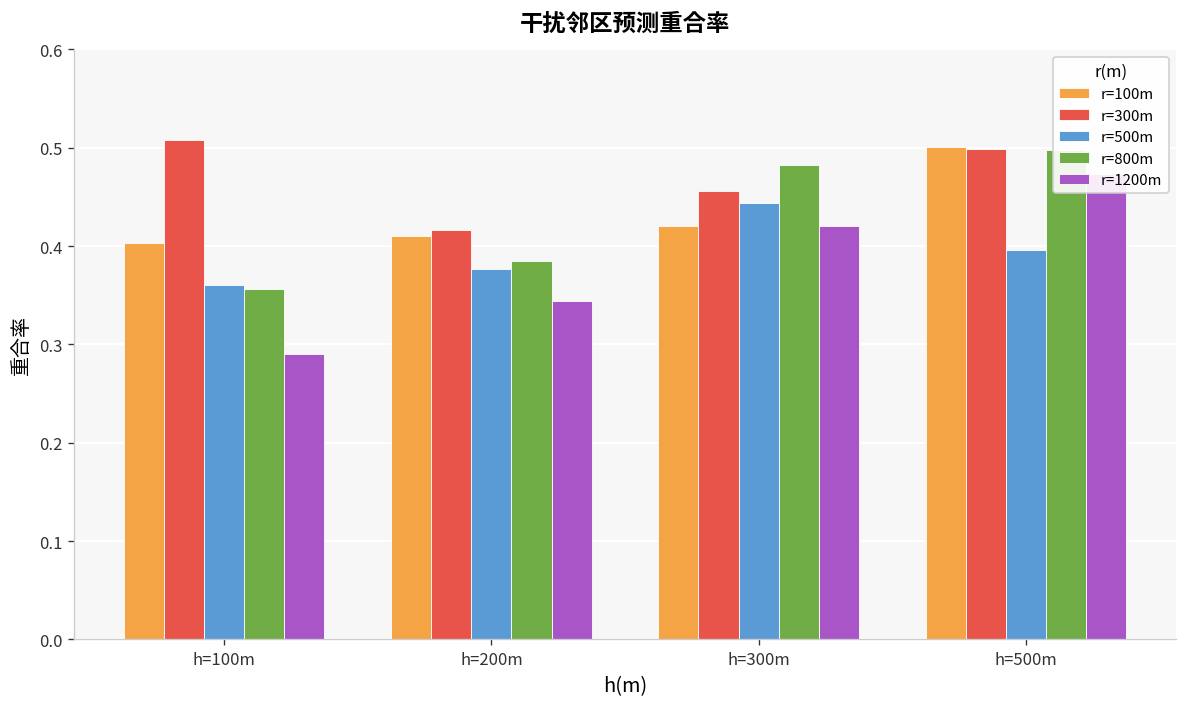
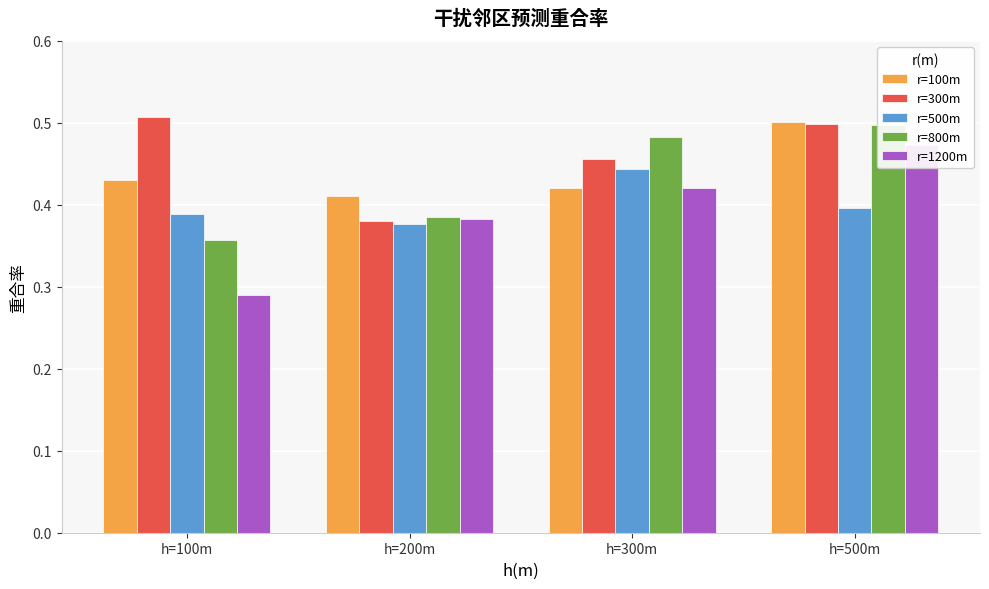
  {
    "r=100m": {
-     "h=100m": 0.40,
+     "h=100m": 0.43,
      "h=200m": 0.41,
      "h=300m": 0.42,
      "h=500m": 0.50
    },
    "r=300m": {
      "h=100m": 0.51,
-     "h=200m": 0.42,
+     "h=200m": 0.38,
      "h=300m": 0.46,
      "h=500m": 0.50
    },
    "r=500m": {
-     "h=100m": 0.36,
+     "h=100m": 0.39,
      "h=200m": 0.38,
      "h=300m": 0.44,
      "h=500m": 0.40
    },
    "r=800m": {
      "h=100m": 0.36,
      "h=200m": 0.39,
      "h=300m": 0.48
    },
    "r=1200m": {
      "h=100m": 0.29,
-     "h=200m": 0.34,
+     "h=200m": 0.38,
      "h=300m": 0.42
    }
  }
